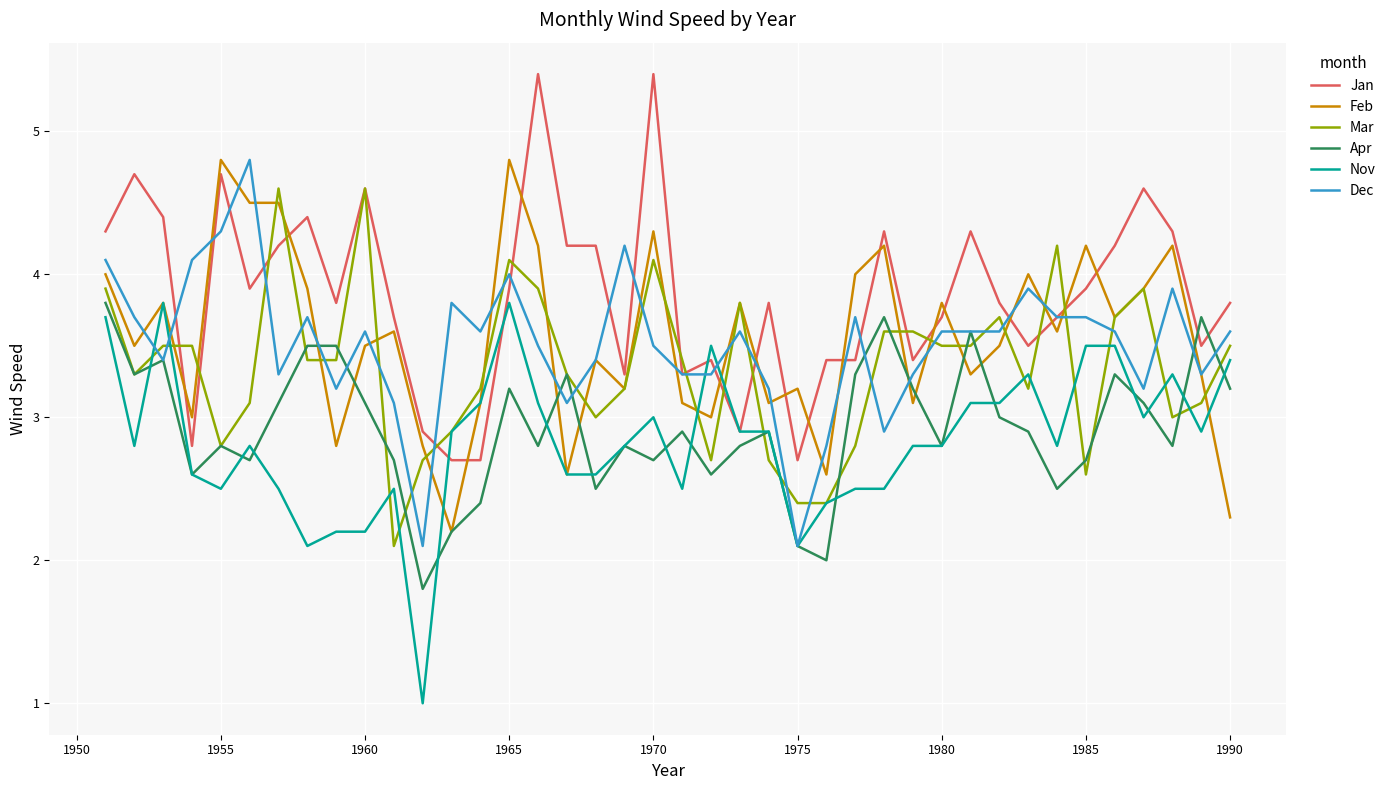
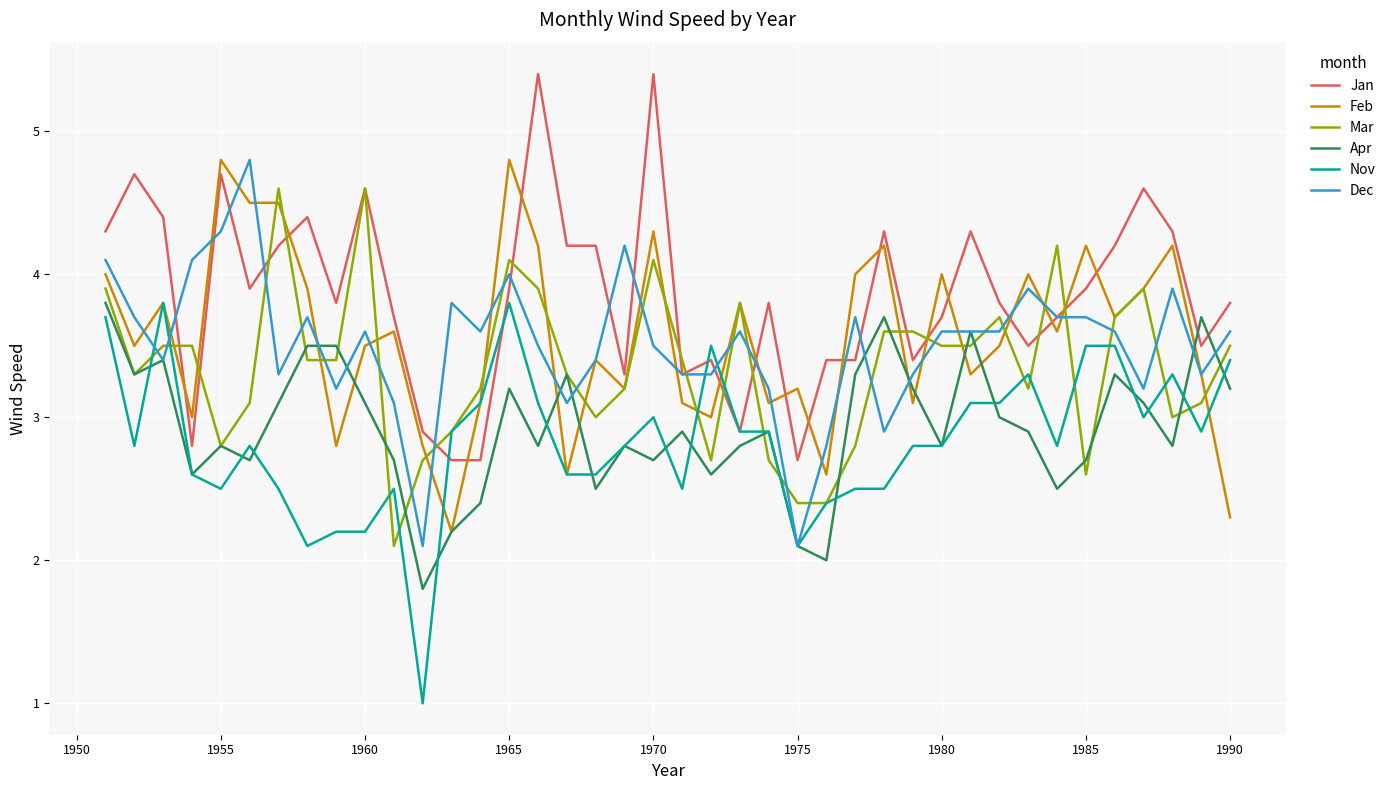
  {
    "Jan": {
      "1955": 4.7,
      "1965": 3.9,
      "1970": 5.4,
      "1975": 2.7,
      "1980": 3.7,
      "1985": 3.9,
      "1990": 3.8
    },
    "Feb": {
      "1955": 4.8,
      "1960": 3.5,
      "1965": 4.8,
      "1970": 4.3,
      "1975": 3.2,
-     "1980": 3.8,
+     "1980": 4.0,
      "1985": 4.2,
      "1990": 2.3
    },
    "Mar": {
      "1965": 4.1,
      "1970": 4.1,
      "1975": 2.4,
      "1980": 3.5,
      "1985": 2.6,
      "1990": 3.5
    },
    "Apr": {
      "1960": 3.1,
      "1965": 3.2,
      "1970": 2.7,
      "1985": 2.7,
      "1990": 3.2
    },
    "Nov": {
      "1955": 2.5,
      "1960": 2.2,
      "1965": 3.8,
      "1970": 3.0,
      "1985": 3.5,
      "1990": 3.4
    },
    "Dec": {
      "1955": 4.3,
      "1960": 3.6,
      "1965": 4.0,
      "1970": 3.5,
      "1980": 3.6,
      "1985": 3.7,
      "1990": 3.6
    }
  }
